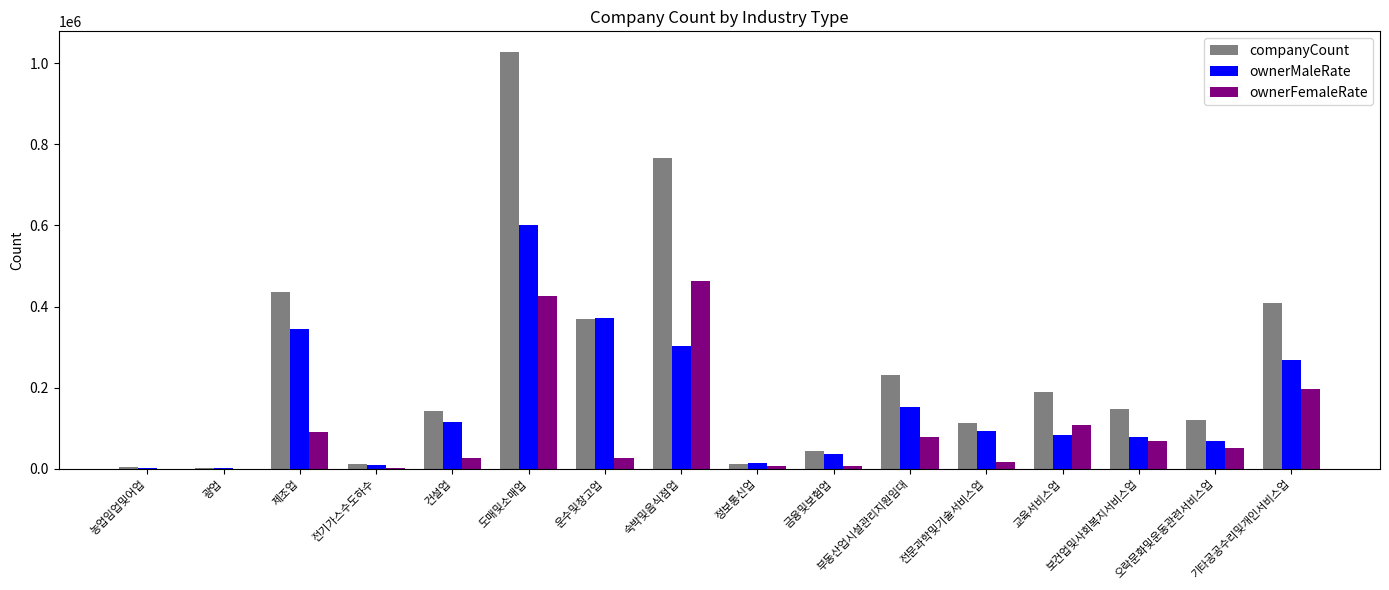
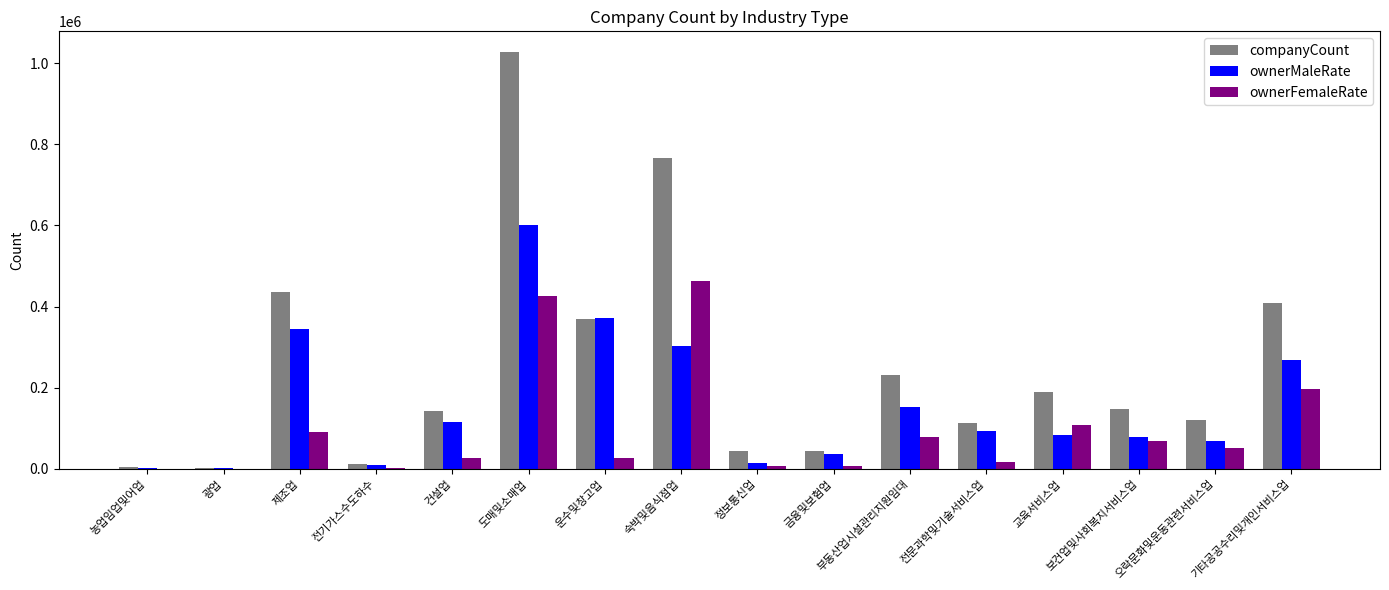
  {
    "companyCount": {
      "제조업": 440000,
      "전기가스수도하수": 10000,
      "건설업": 140000,
      "도매및소매업": 1030000,
      "운수및창고업": 370000,
      "숙박및음식점업": 770000,
-     "정보통신업": 10000,
+     "정보통신업": 40000,
      "금융및보험업": 40000,
      "부동산업시설관리지원임대": 230000,
      "전문과학및기술서비스업": 110000,
      "교육서비스업": 190000,
      "보건업및사회복지서비스업": 150000,
      "오락문화및운동관련서비스업": 120000,
      "기타공공수리및개인서비스업": 410000
    },
    "ownerMaleRate": {
      "제조업": 350000,
      "전기가스수도하수": 10000,
      "건설업": 120000,
      "도매및소매업": 600000,
      "운수및창고업": 370000,
      "숙박및음식점업": 300000,
      "정보통신업": 20000,
      "금융및보험업": 40000,
      "부동산업시설관리지원임대": 150000,
      "전문과학및기술서비스업": 90000,
      "교육서비스업": 80000,
      "보건업및사회복지서비스업": 80000,
      "오락문화및운동관련서비스업": 70000,
      "기타공공수리및개인서비스업": 270000
    },
    "ownerFemaleRate": {
      "제조업": 90000,
      "건설업": 30000,
      "도매및소매업": 430000,
      "운수및창고업": 30000,
      "숙박및음식점업": 460000,
      "정보통신업": 10000,
      "금융및보험업": 10000,
      "부동산업시설관리지원임대": 80000,
      "전문과학및기술서비스업": 20000,
      "교육서비스업": 110000,
      "보건업및사회복지서비스업": 70000,
      "오락문화및운동관련서비스업": 50000,
      "기타공공수리및개인서비스업": 200000
    }
  }
